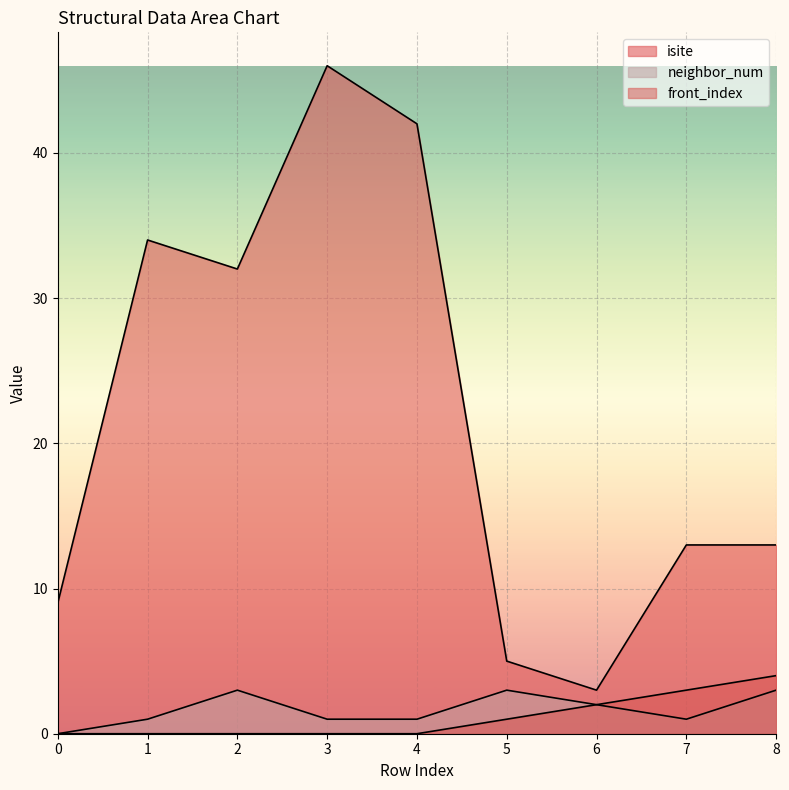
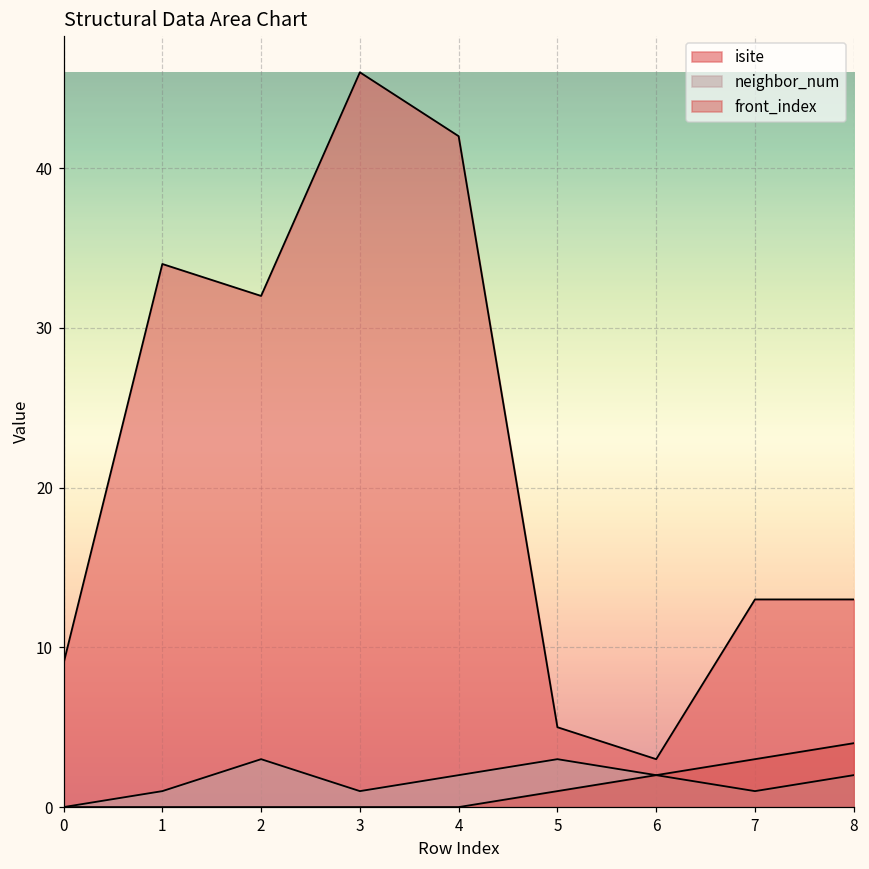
  {
    "neighbor_num": {
      "1": 1,
      "2": 3,
      "3": 1,
-     "4": 1,
+     "4": 2,
      "5": 3,
      "7": 1,
-     "8": 3
+     "8": 2
    }
  }
